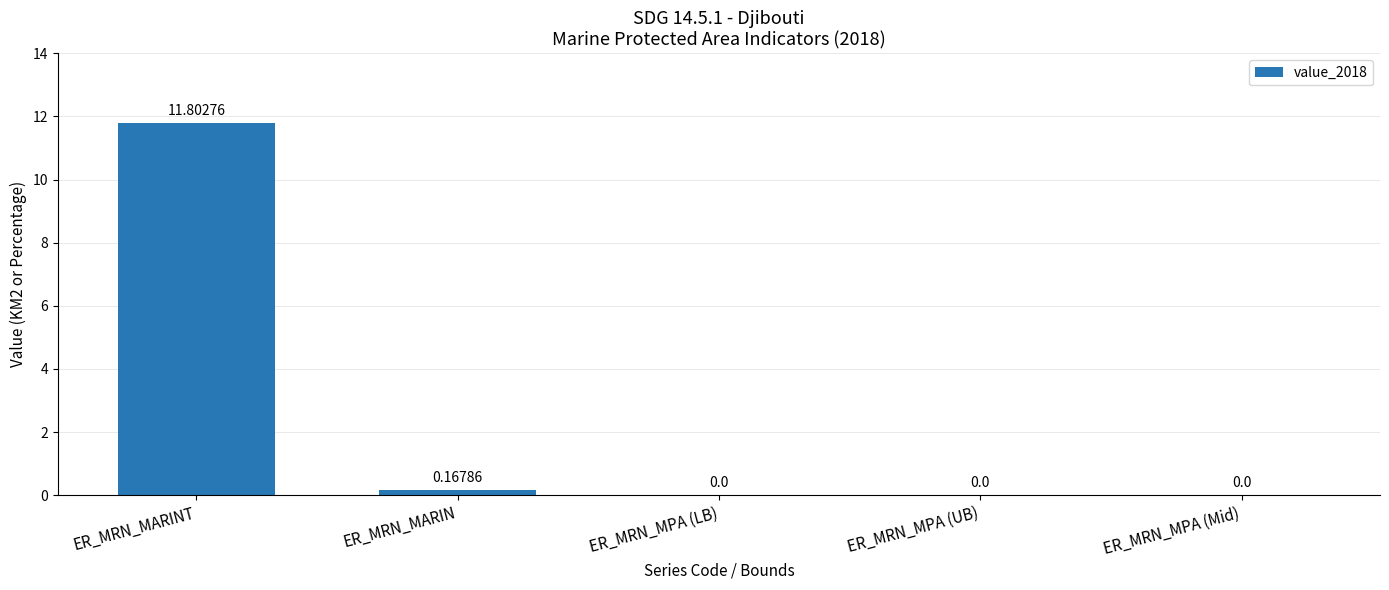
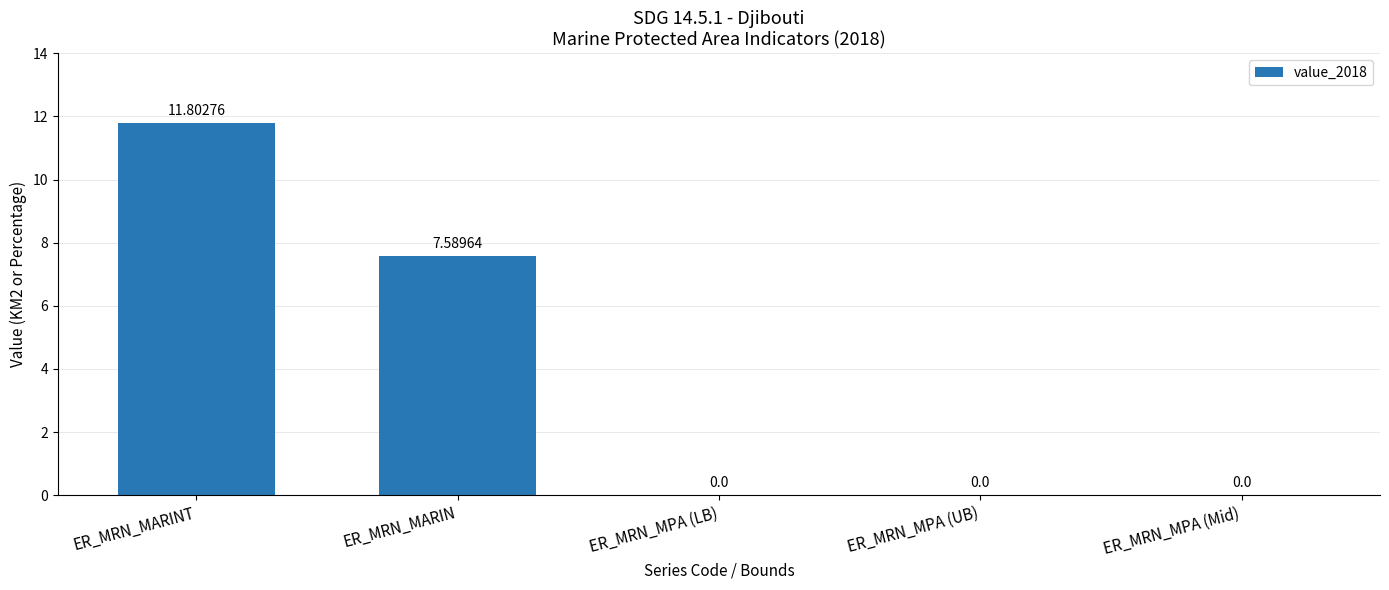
  {
    "ER_MRN_MARINT": 11.80276,
-   "ER_MRN_MARIN": 0.16786,
+   "ER_MRN_MARIN": 7.58964,
    "ER_MRN_MPA (LB)": 0.0,
    "ER_MRN_MPA (UB)": 0.0,
    "ER_MRN_MPA (Mid)": 0.0
  }
